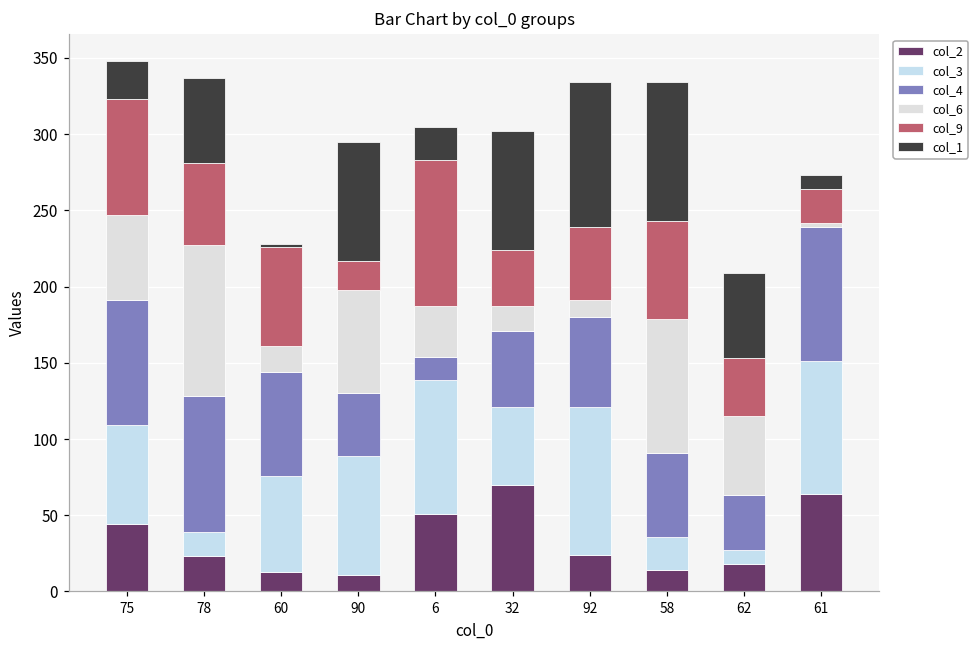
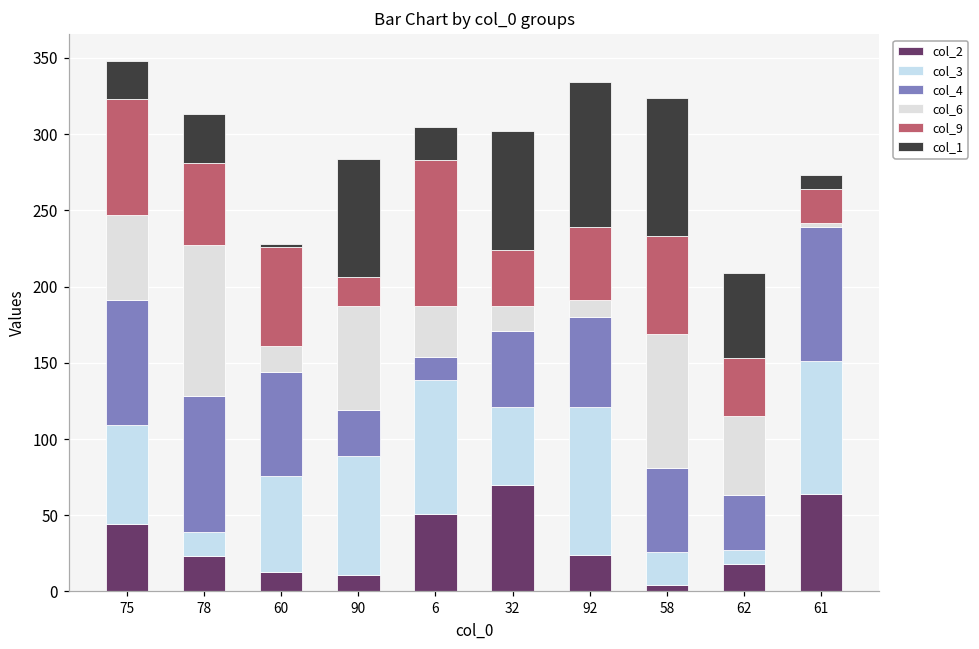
  {
    "col_2": {
      "75": 44,
      "78": 23,
      "60": 13,
      "90": 11,
      "6": 51,
      "32": 70,
      "92": 24,
-     "58": 14,
+     "58": 4,
      "62": 18,
      "61": 64
    },
    "col_4": {
      "75": 82,
      "78": 89,
      "60": 68,
-     "90": 41,
+     "90": 30,
      "6": 15,
      "32": 50,
      "92": 59,
      "58": 55,
      "62": 36,
      "61": 88
    },
    "col_9": {
      "75": 76,
      "78": 54,
      "60": 65,
      "90": 19,
      "6": 96,
      "32": 37,
      "92": 48,
      "58": 64,
      "62": 38,
      "61": 22
    },
    "col_1": {
      "75": 25,
-     "78": 56,
+     "78": 32,
      "60": 2,
      "90": 78,
      "6": 22,
      "32": 78,
      "92": 95,
      "58": 91,
      "62": 56,
      "61": 9
    }
  }
